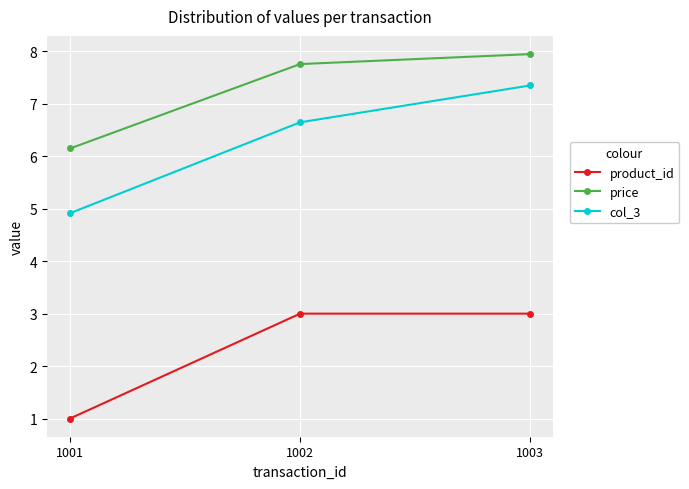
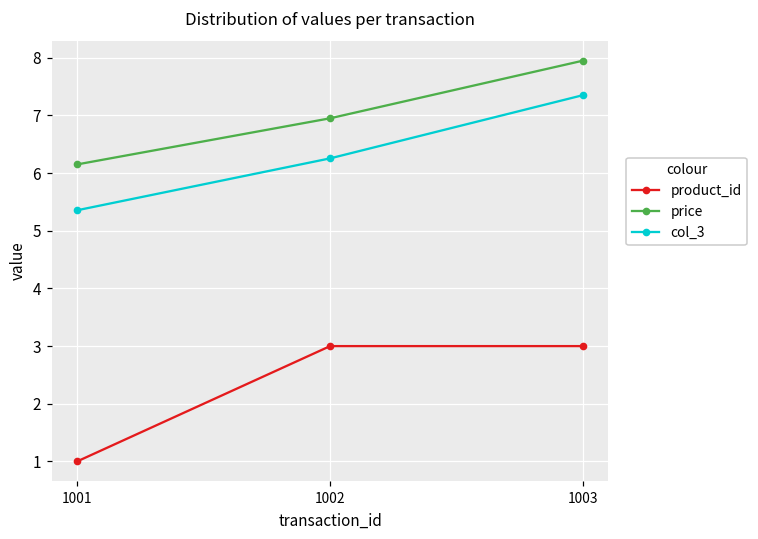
  {
    "product_id": {
      "1001": 1.0,
      "1002": 3.0,
      "1003": 3.0
    },
    "price": {
      "1001": 6.2,
-     "1002": 7.8,
+     "1002": 7.0,
      "1003": 8.0
    },
    "col_3": {
-     "1001": 4.9,
-     "1002": 6.6,
+     "1001": 5.4,
+     "1002": 6.3,
      "1003": 7.4
    }
  }
